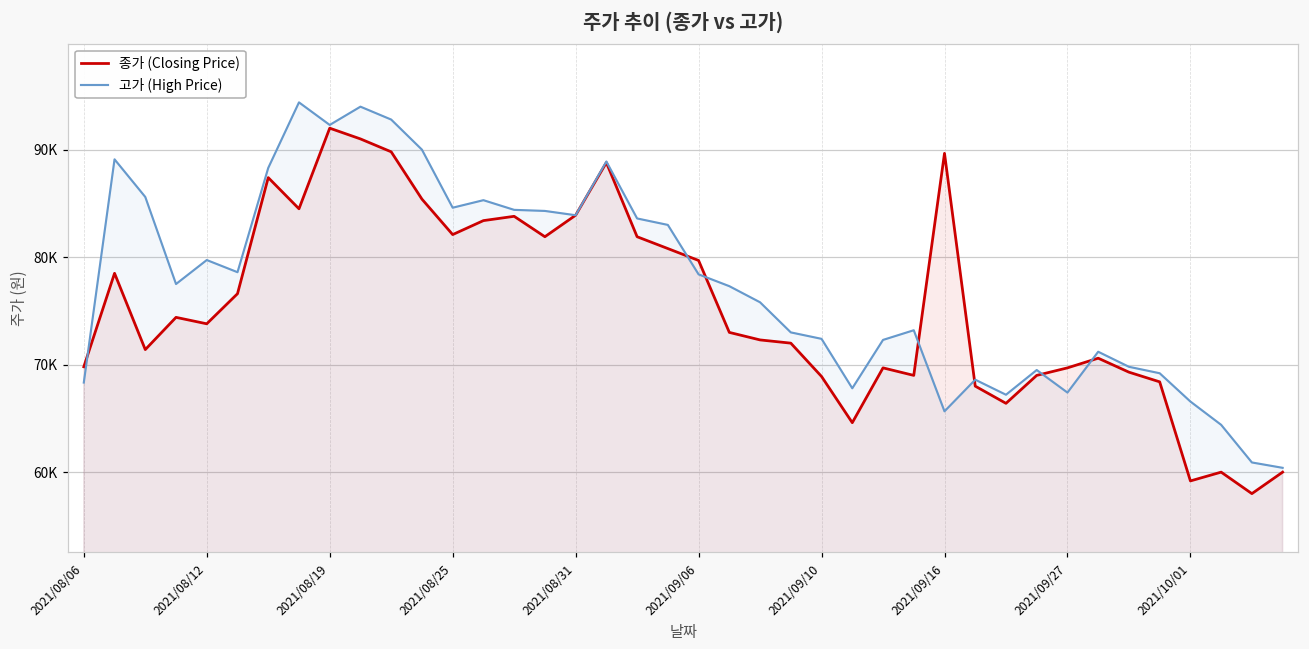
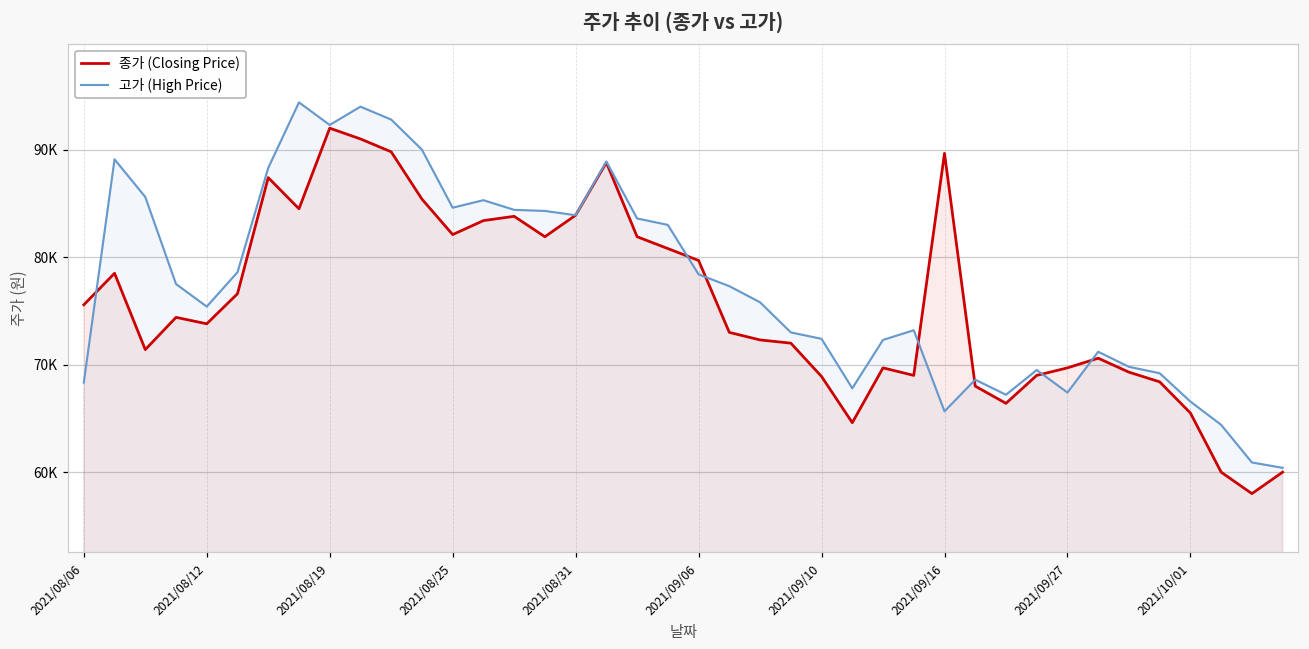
  {
    "종가 (Closing Price)": {
-     "2021/08/06": 70000,
+     "2021/08/06": 76000,
      "2021/08/12": 74000,
      "2021/08/19": 92000,
      "2021/08/25": 82000,
      "2021/09/06": 80000,
      "2021/09/10": 69000,
      "2021/09/16": 90000,
      "2021/09/27": 70000,
-     "2021/10/01": 59000
+     "2021/10/01": 66000
    },
    "고가 (High Price)": {
      "2021/08/06": 68000,
-     "2021/08/12": 80000,
+     "2021/08/12": 75000,
      "2021/08/19": 92000,
      "2021/08/25": 85000,
      "2021/09/06": 78000,
      "2021/09/10": 72000,
      "2021/09/16": 66000,
      "2021/09/27": 67000,
      "2021/10/01": 67000
    }
  }
